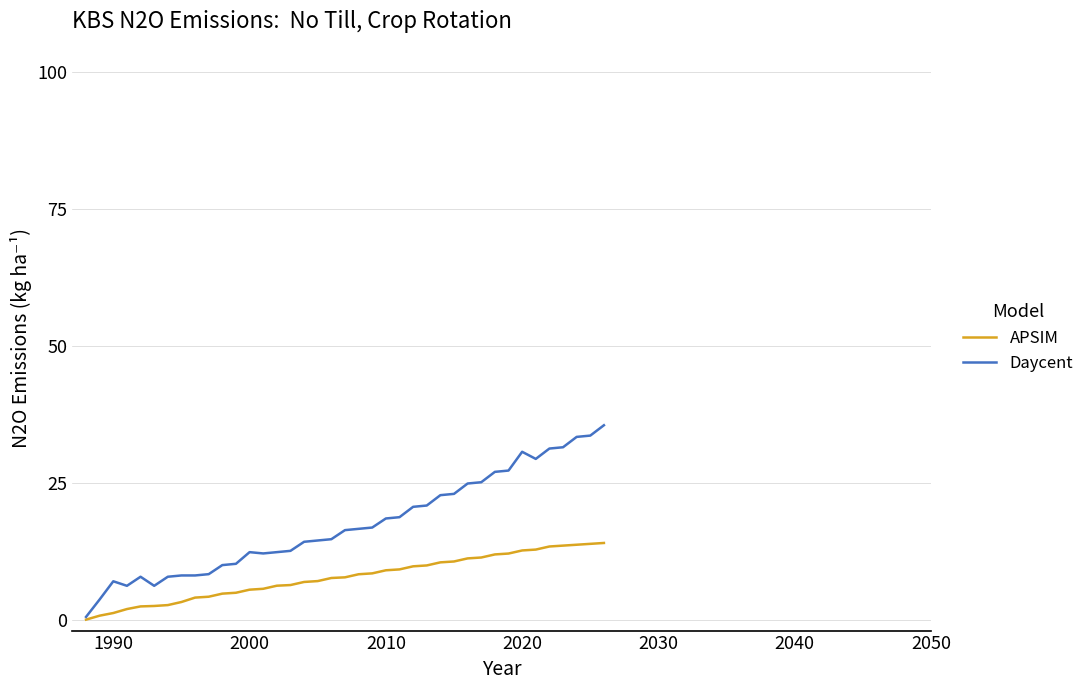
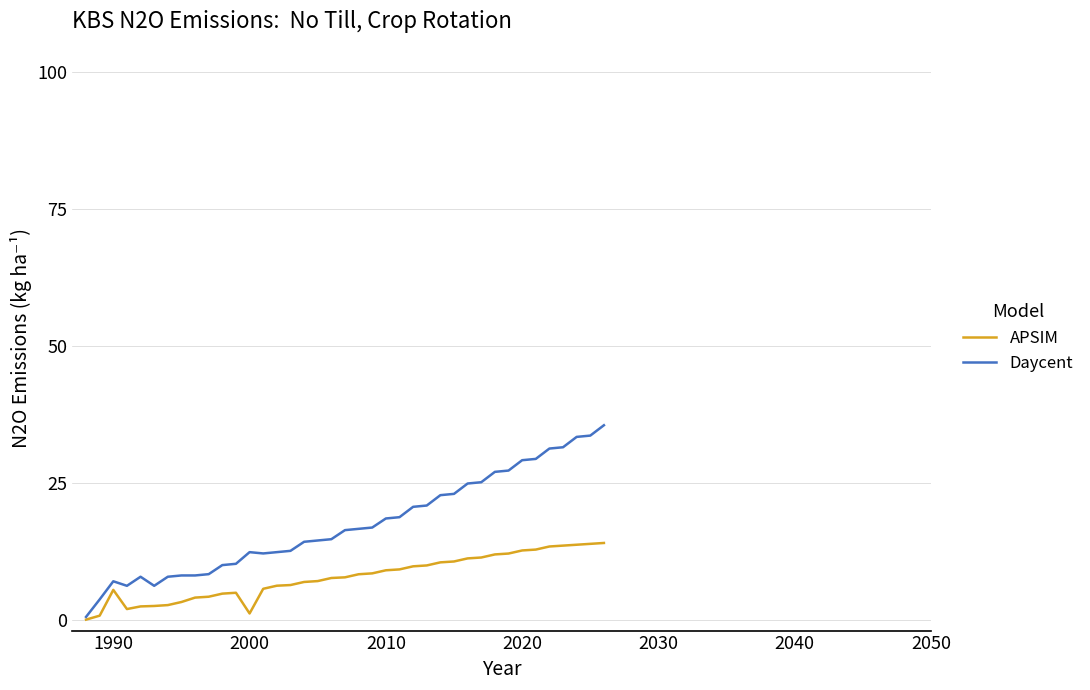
  {
    "APSIM": {
-     "1990": 1,
-     "2000": 5,
+     "1990": 5,
+     "2000": 1,
      "2010": 9,
      "2020": 13
    },
    "Daycent": {
      "1990": 7,
      "2000": 12,
      "2010": 18,
-     "2020": 31
+     "2020": 29
    }
  }
